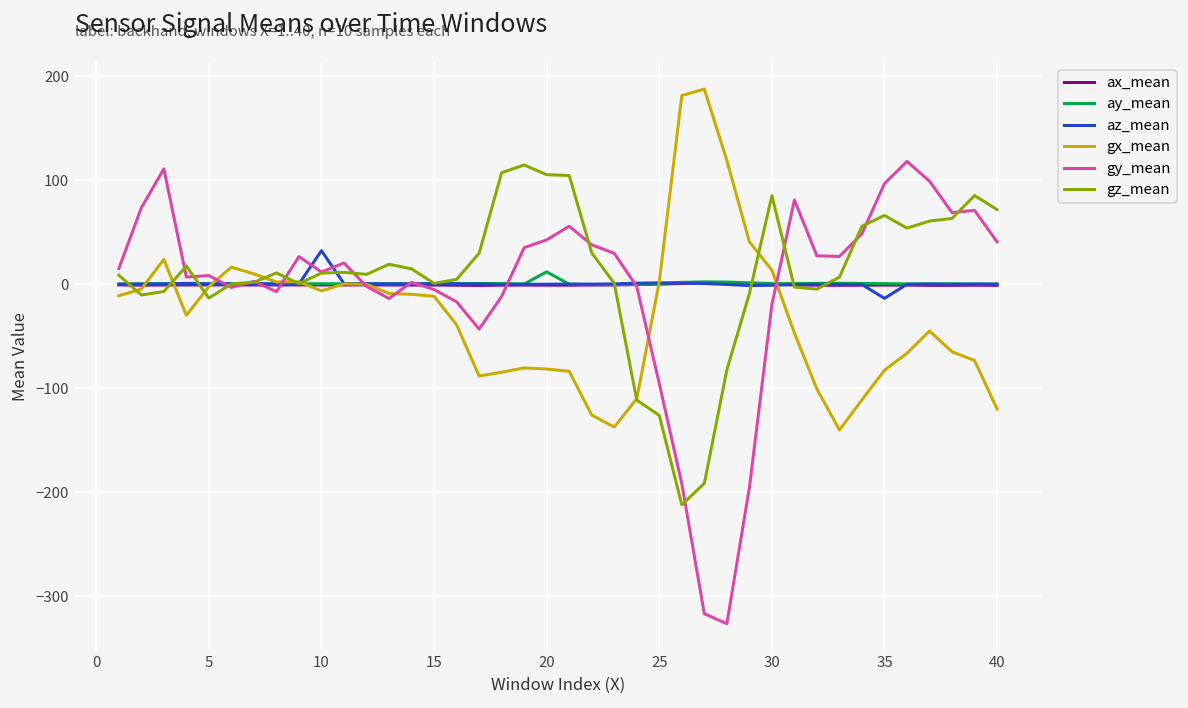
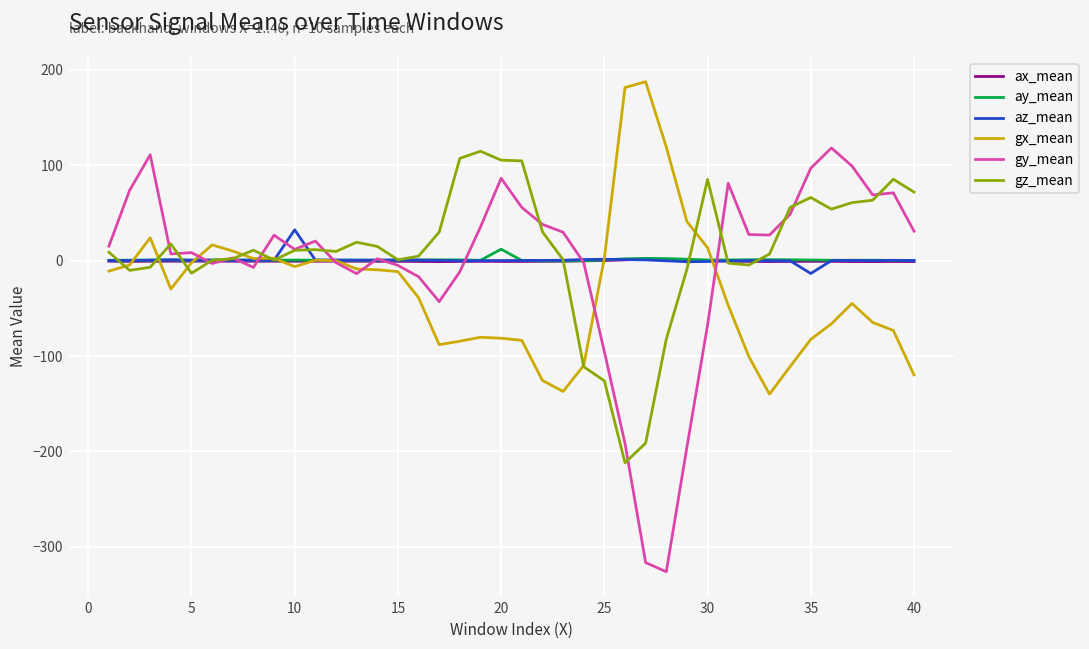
  {
    "ay_mean": {
      "20": 10
    },
    "az_mean": {
      "10": 30,
      "35": -10
    },
    "gx_mean": {
      "10": -10,
      "15": -10,
      "20": -80,
      "30": 10,
      "35": -80,
      "40": -120
    },
    "gy_mean": {
      "5": 10,
      "15": 0,
-     "20": 40,
+     "20": 90,
      "25": -100,
-     "30": -20,
+     "30": -70,
      "35": 100,
-     "40": 40
+     "40": 30
    },
    "gz_mean": {
      "5": -10,
      "20": 110,
      "25": -130,
      "30": 90,
      "35": 70,
      "40": 70
    }
  }
